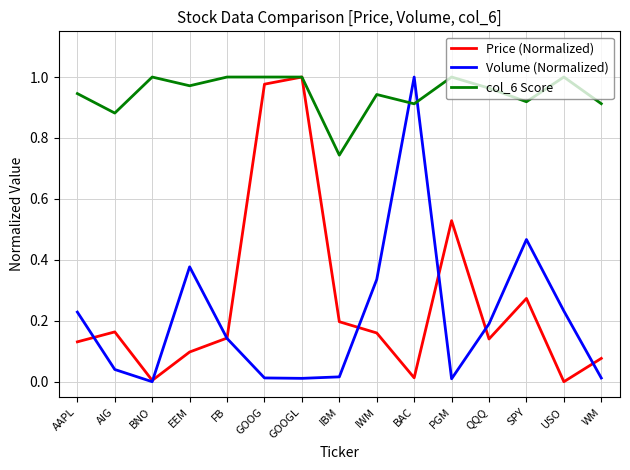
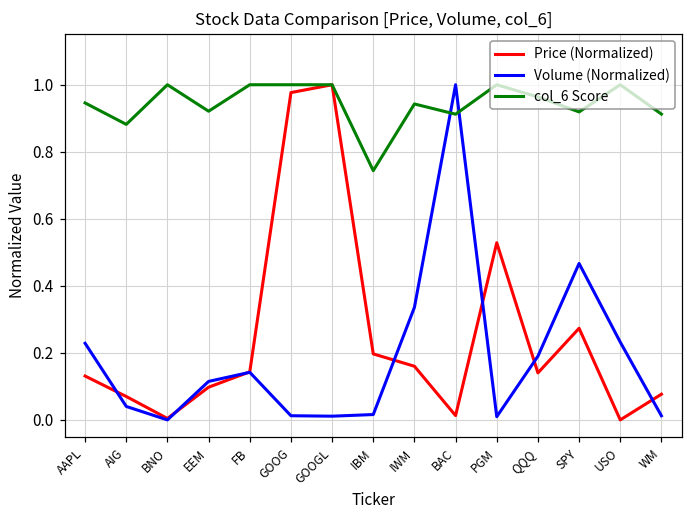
  {
    "Price (Normalized)": {
      "AAPL": 0.13,
-     "AIG": 0.16,
+     "AIG": 0.07,
      "EEM": 0.10,
      "GOOG": 0.98,
      "IBM": 0.20,
      "IWM": 0.16,
      "BAC": 0.01,
      "PGM": 0.53,
      "QQQ": 0.14,
      "SPY": 0.27,
      "USO": 0.00,
      "WM": 0.08
    },
    "Volume (Normalized)": {
      "AAPL": 0.23,
      "AIG": 0.04,
-     "EEM": 0.38,
+     "EEM": 0.11,
      "GOOG": 0.01,
      "GOOGL": 0.01,
      "IBM": 0.02,
      "IWM": 0.34,
      "BAC": 1.00,
      "PGM": 0.01,
      "QQQ": 0.19,
      "SPY": 0.47,
      "USO": 0.23,
      "WM": 0.01
    },
    "col_6 Score": {
      "AAPL": 0.95,
      "AIG": 0.88,
      "BNO": 1.00,
-     "EEM": 0.97,
+     "EEM": 0.92,
      "FB": 1.00,
      "GOOG": 1.00,
      "IBM": 0.74,
      "IWM": 0.94,
      "BAC": 0.91,
      "SPY": 0.92,
      "WM": 0.91
    }
  }
